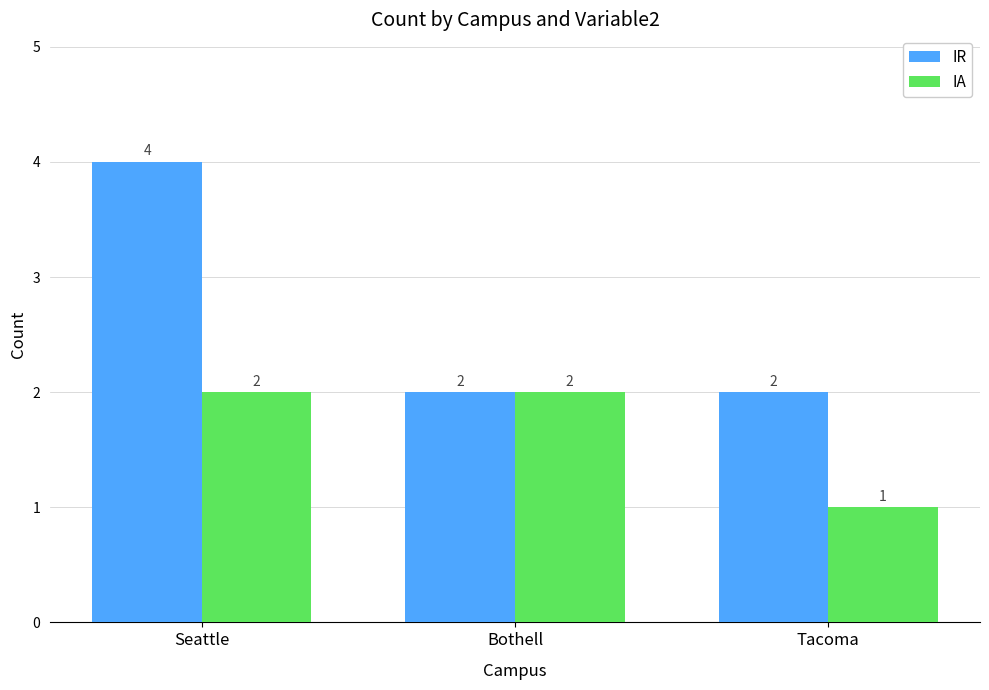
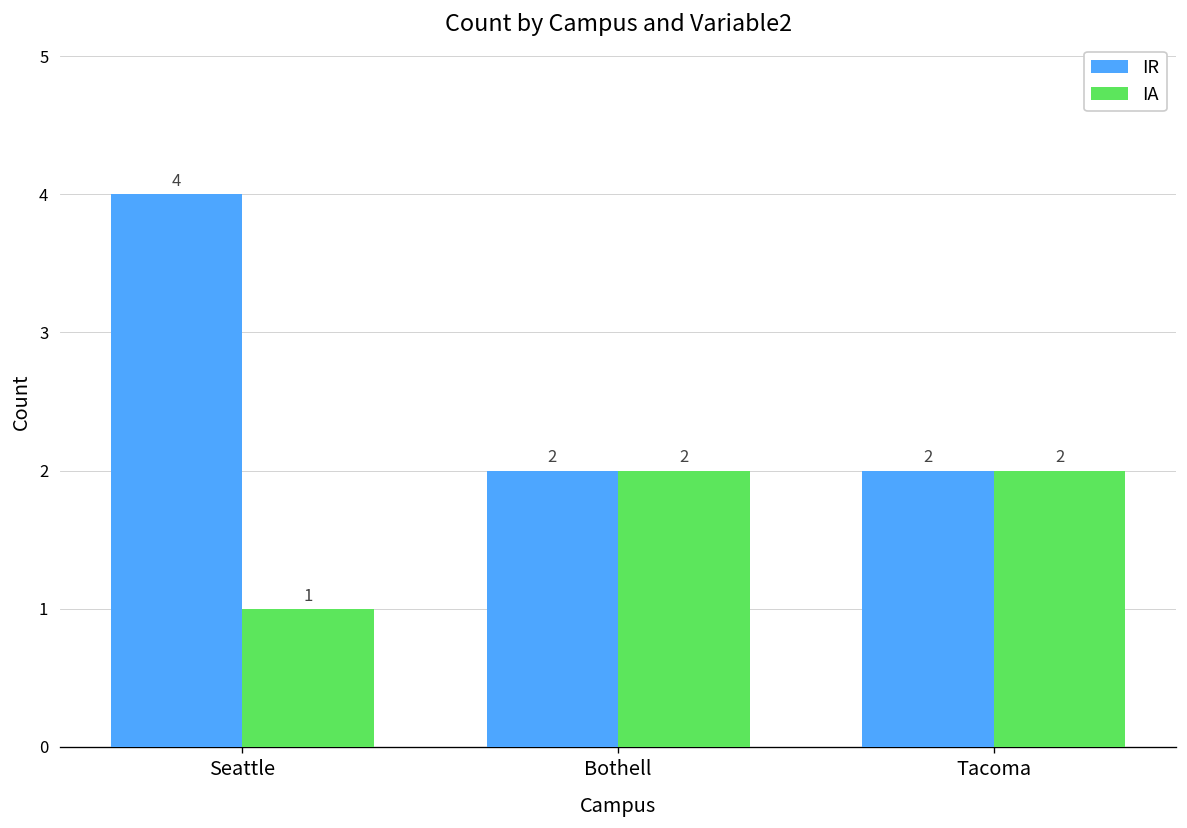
  {
    "IR": {
      "Seattle": 4,
      "Bothell": 2,
      "Tacoma": 2
    },
    "IA": {
-     "Seattle": 2,
+     "Seattle": 1,
      "Bothell": 2,
-     "Tacoma": 1
+     "Tacoma": 2
    }
  }
